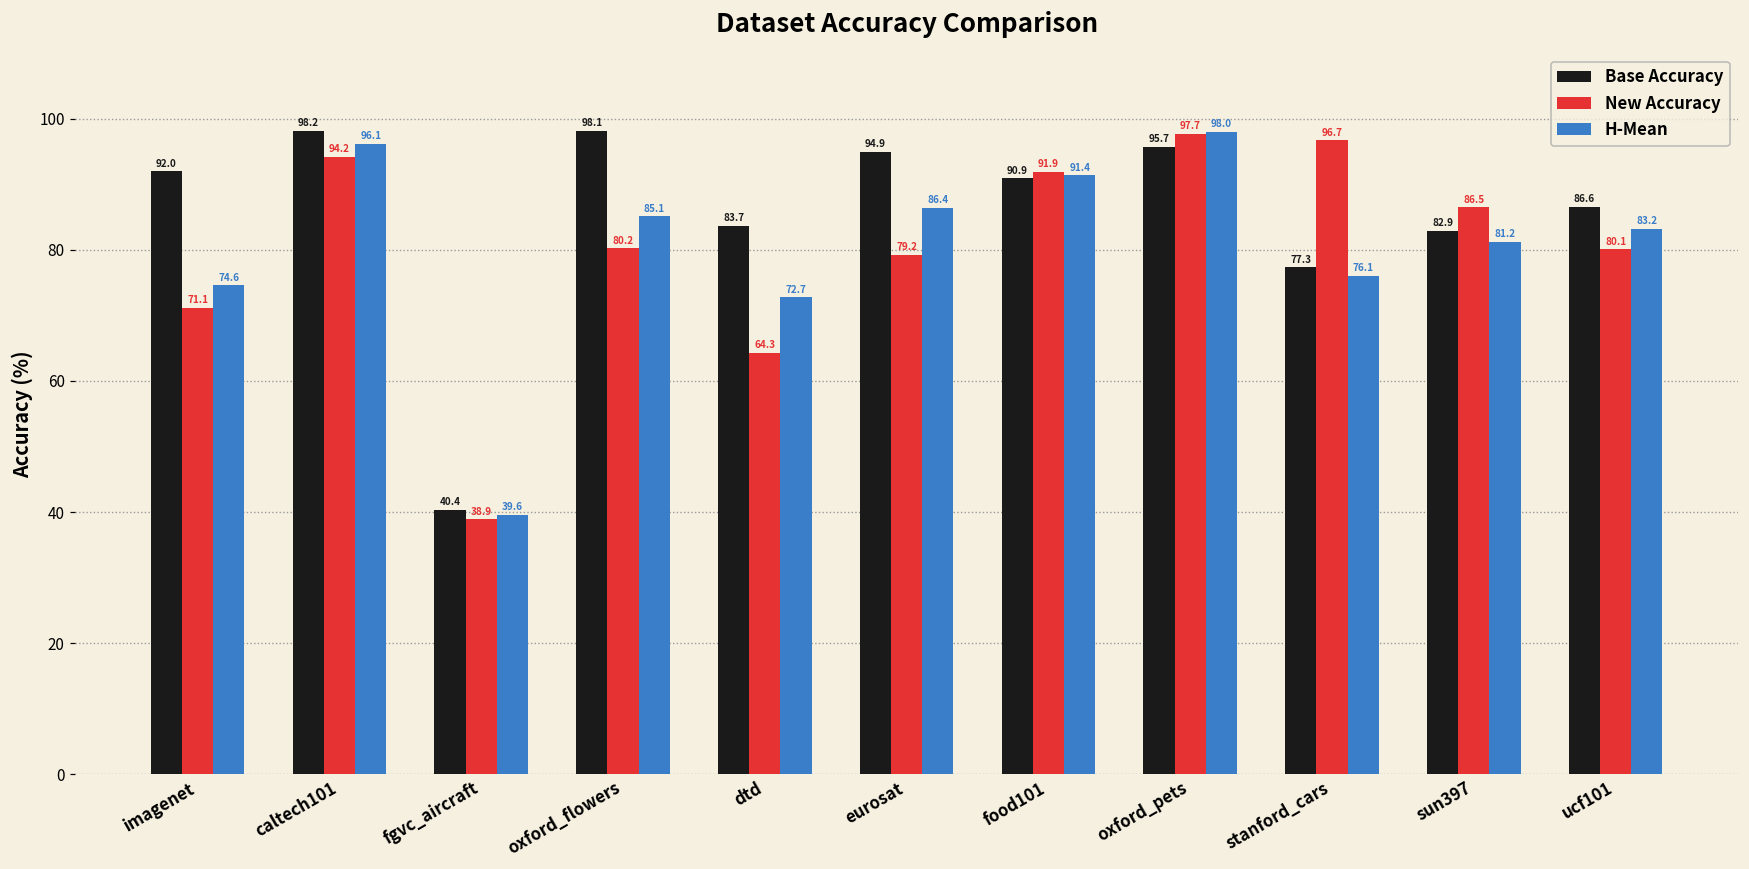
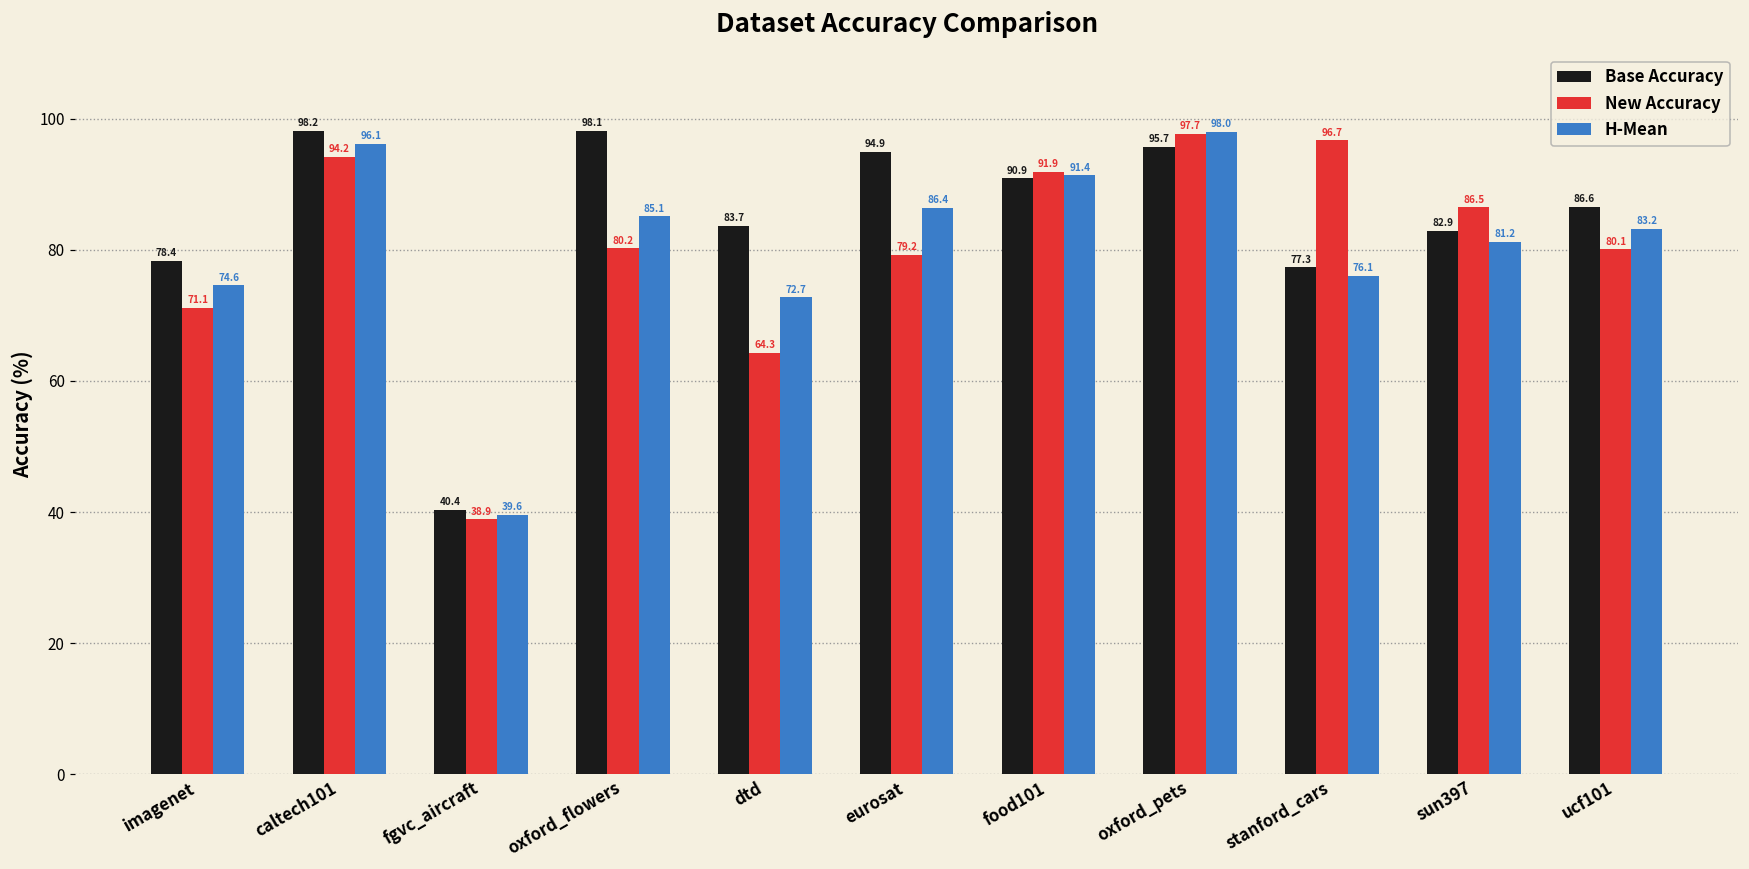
  {
    "Base Accuracy": {
-     "imagenet": 92.0,
+     "imagenet": 78.4,
      "caltech101": 98.2,
      "fgvc_aircraft": 40.4,
      "oxford_flowers": 98.1,
      "dtd": 83.7,
      "eurosat": 94.9,
      "food101": 90.9,
      "oxford_pets": 95.7,
      "stanford_cars": 77.3,
      "sun397": 82.9,
      "ucf101": 86.6
    },
    "New Accuracy": {
      "imagenet": 71.1,
      "caltech101": 94.2,
      "fgvc_aircraft": 38.9,
      "oxford_flowers": 80.2,
      "dtd": 64.3,
      "eurosat": 79.2,
      "food101": 91.9,
      "oxford_pets": 97.7,
      "stanford_cars": 96.7,
      "sun397": 86.5,
      "ucf101": 80.1
    },
    "H-Mean": {
      "imagenet": 74.6,
      "caltech101": 96.1,
      "fgvc_aircraft": 39.6,
      "oxford_flowers": 85.1,
      "dtd": 72.7,
      "eurosat": 86.4,
      "food101": 91.4,
      "oxford_pets": 98.0,
      "stanford_cars": 76.1,
      "sun397": 81.2,
      "ucf101": 83.2
    }
  }
